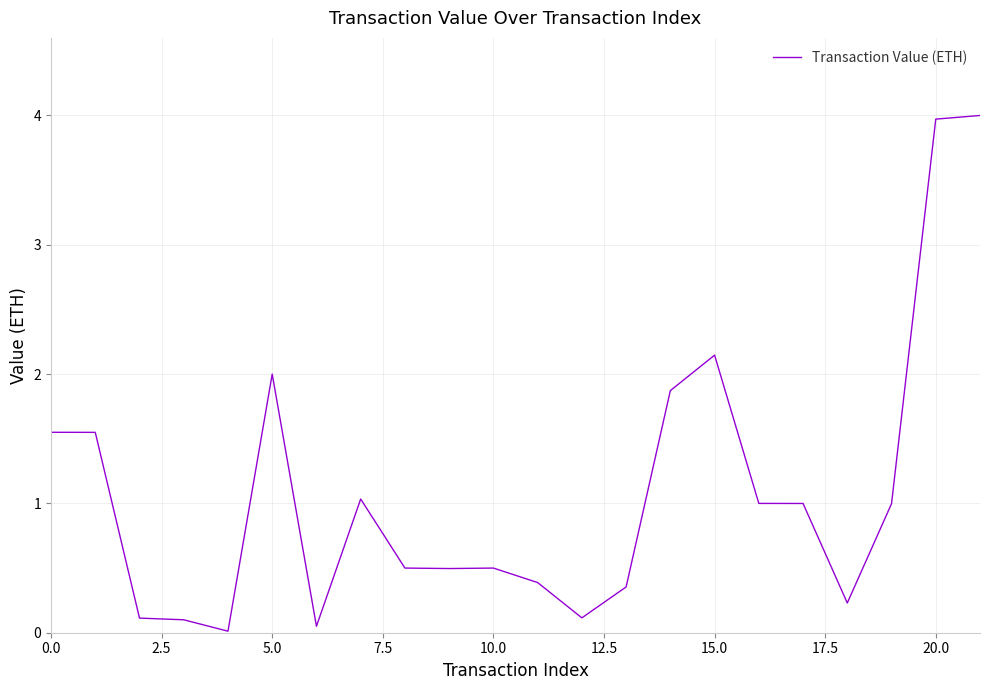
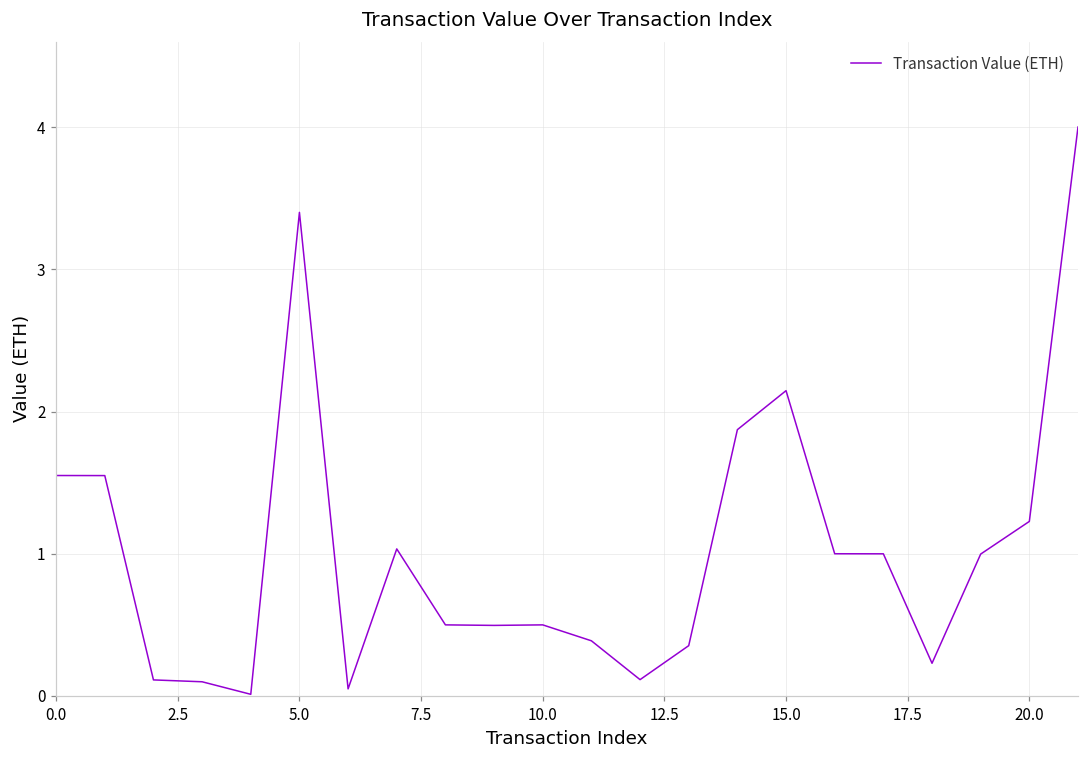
  {
    "0.0": 1.55,
-   "5.0": 2.0,
+   "5.0": 3.4,
    "10.0": 0.50,
    "15.0": 2.15,
-   "20.0": 3.97
+   "20.0": 1.23
  }
